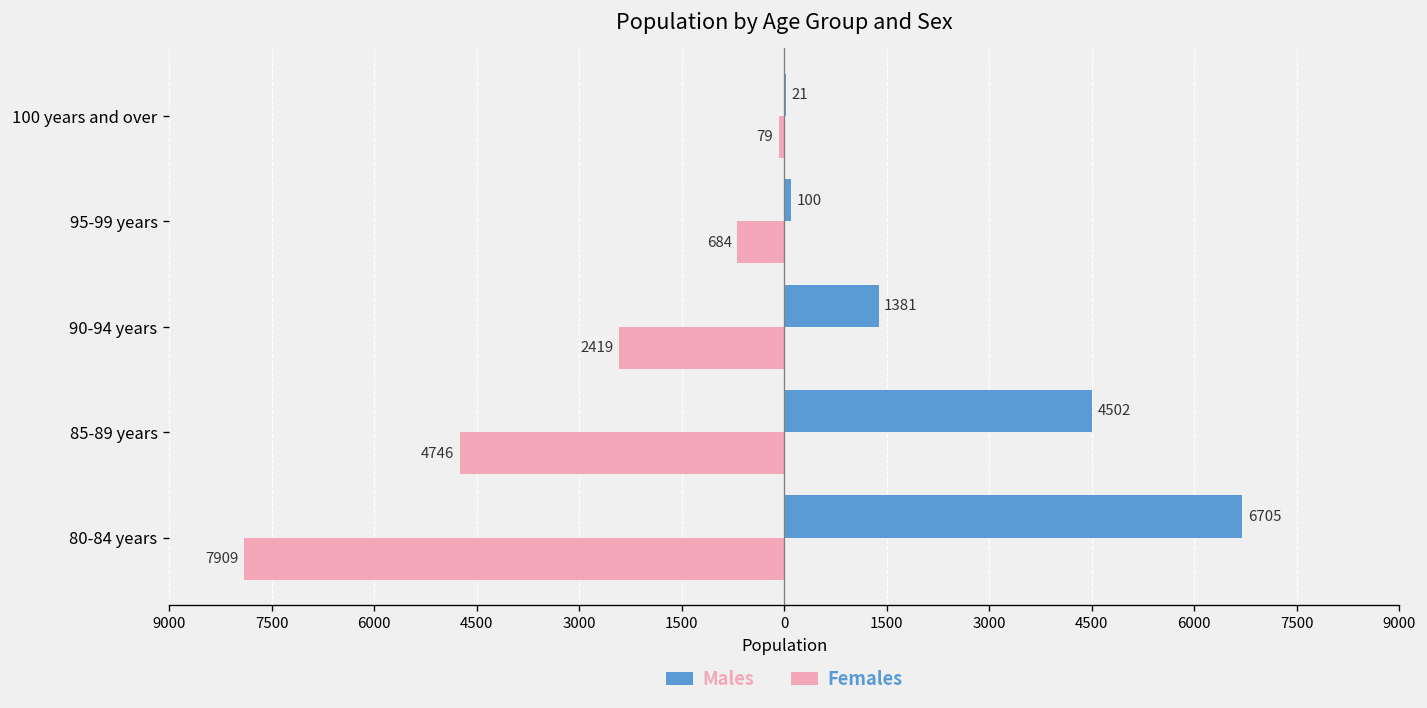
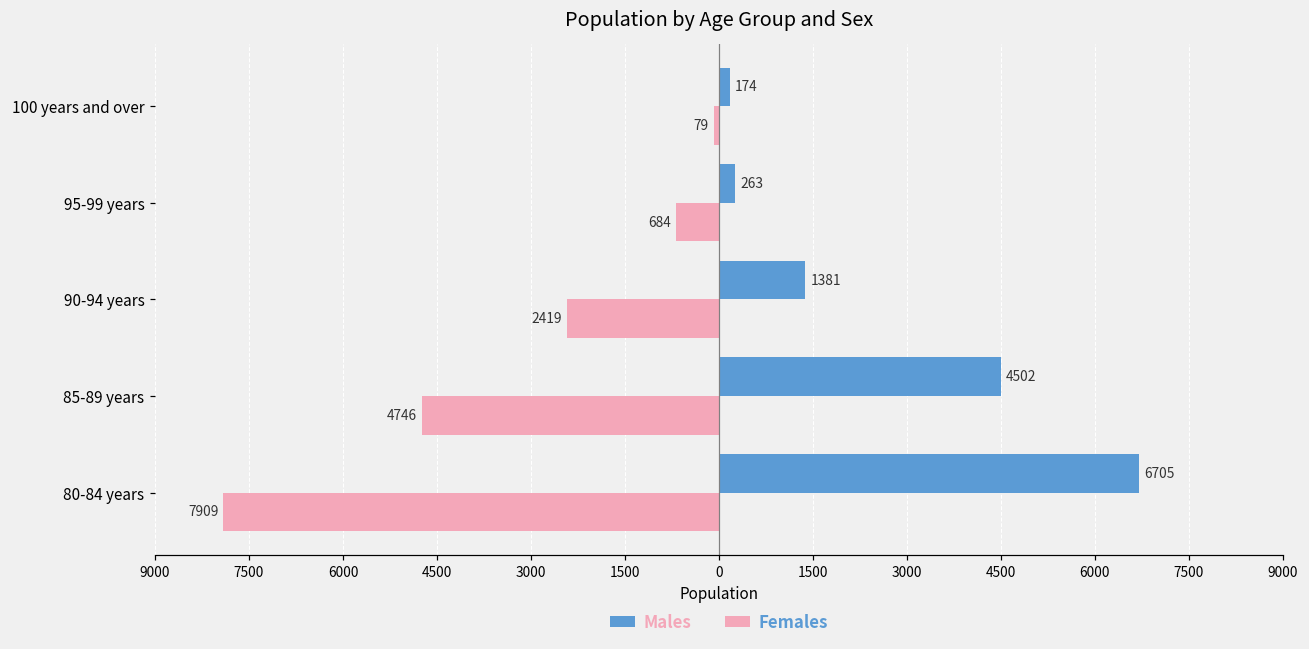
  {
    "Males": {
-     "100 years and over": 21,
-     "95-99 years": 100,
+     "100 years and over": 174,
+     "95-99 years": 263,
      "90-94 years": 1381,
      "85-89 years": 4502,
      "80-84 years": 6705
    }
  }
